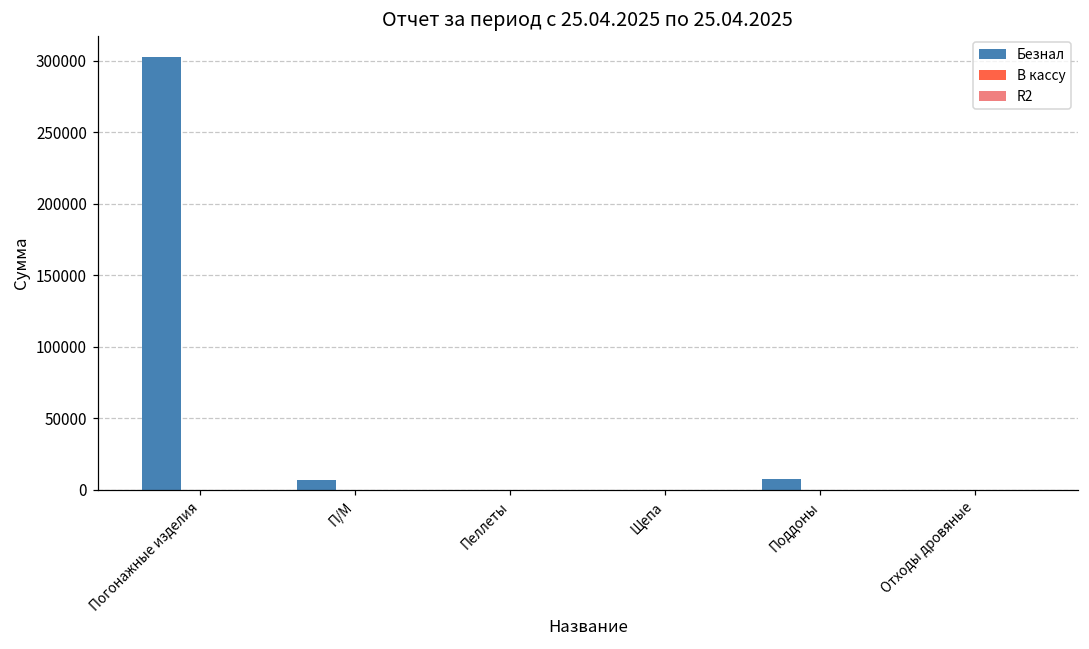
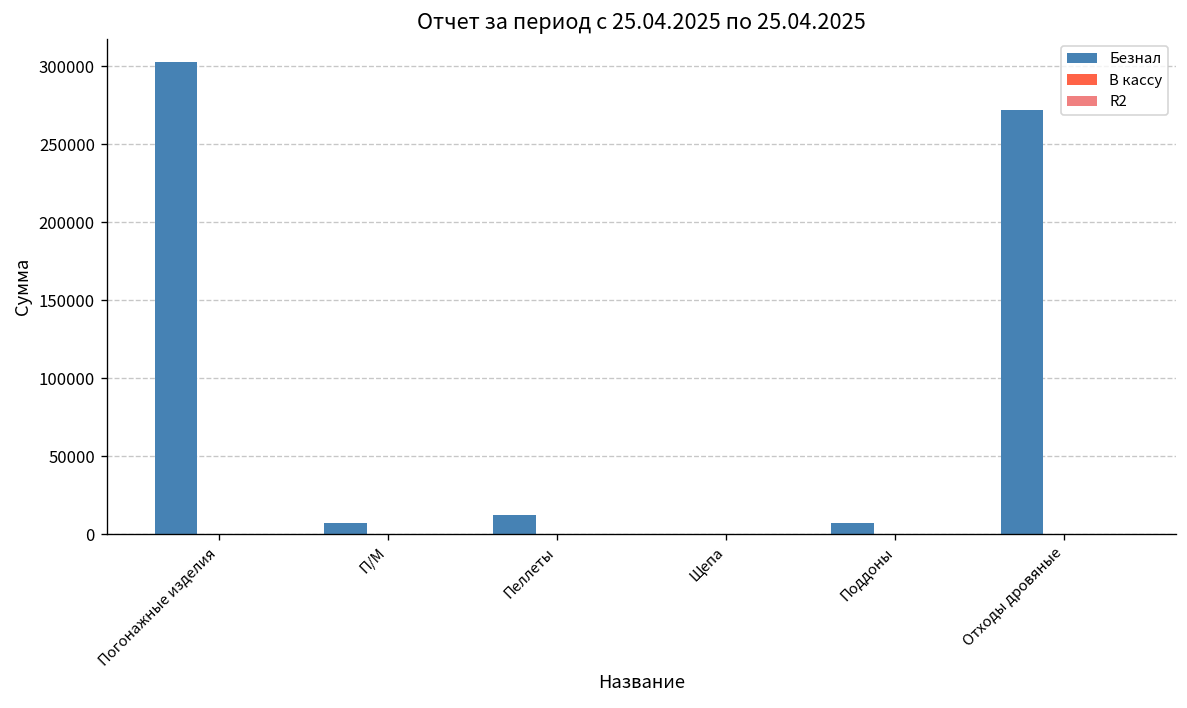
  {
    "Безнал": {
      "Погонажные изделия": 302000,
      "П/М": 7000,
-     "Пеллеты": 0,
+     "Пеллеты": 12000,
      "Щепа": 0,
      "Поддоны": 7000,
-     "Отходы дровяные": 0
+     "Отходы дровяные": 272000
    },
    "В кассу": {
      "Погонажные изделия": 0,
      "П/М": 0,
      "Пеллеты": 0,
      "Щепа": 0,
      "Поддоны": 0,
      "Отходы дровяные": 0
    },
    "R2": {
      "Погонажные изделия": 0,
      "П/М": 0,
      "Пеллеты": 0,
      "Щепа": 0,
      "Поддоны": 0,
      "Отходы дровяные": 0
    }
  }
